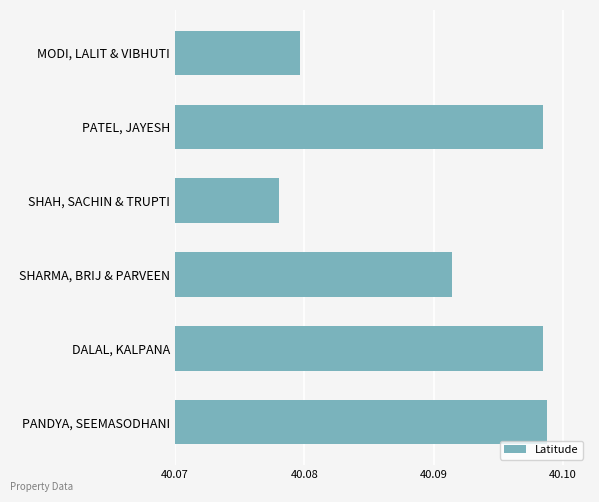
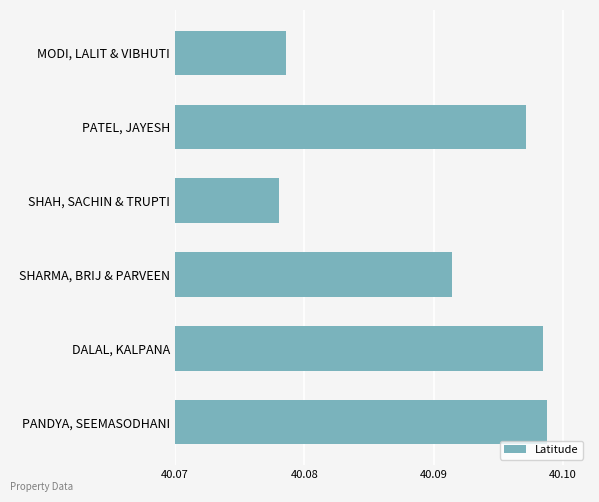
  {
-   "MODI, LALIT & VIBHUTI": 40.0796,
-   "PATEL, JAYESH": 40.0985,
+   "MODI, LALIT & VIBHUTI": 40.0786,
+   "PATEL, JAYESH": 40.0971,
    "SHAH, SACHIN & TRUPTI": 40.0781,
    "SHARMA, BRIJ & PARVEEN": 40.0914,
    "DALAL, KALPANA": 40.0984,
    "PANDYA, SEEMASODHANI": 40.0987
  }
